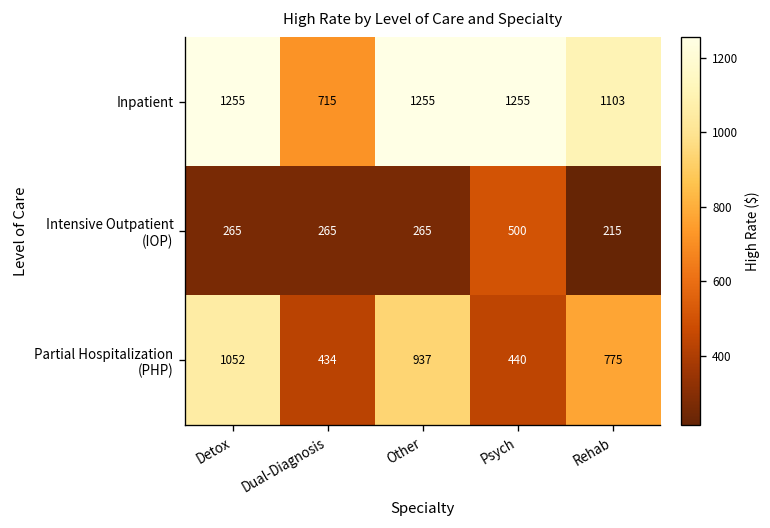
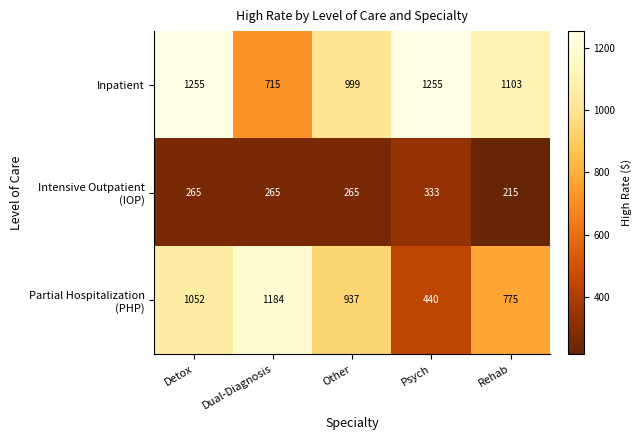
  {
    "Inpatient": {
      "Detox": 1255,
      "Dual-Diagnosis": 715,
-     "Other": 1255,
+     "Other": 999,
      "Psych": 1255,
      "Rehab": 1103
    },
    "Intensive Outpatient (IOP)": {
      "Detox": 265,
      "Dual-Diagnosis": 265,
      "Other": 265,
-     "Psych": 500,
+     "Psych": 333,
      "Rehab": 215
    },
    "Partial Hospitalization (PHP)": {
      "Detox": 1052,
-     "Dual-Diagnosis": 434,
+     "Dual-Diagnosis": 1184,
      "Other": 937,
      "Psych": 440,
      "Rehab": 775
    }
  }
